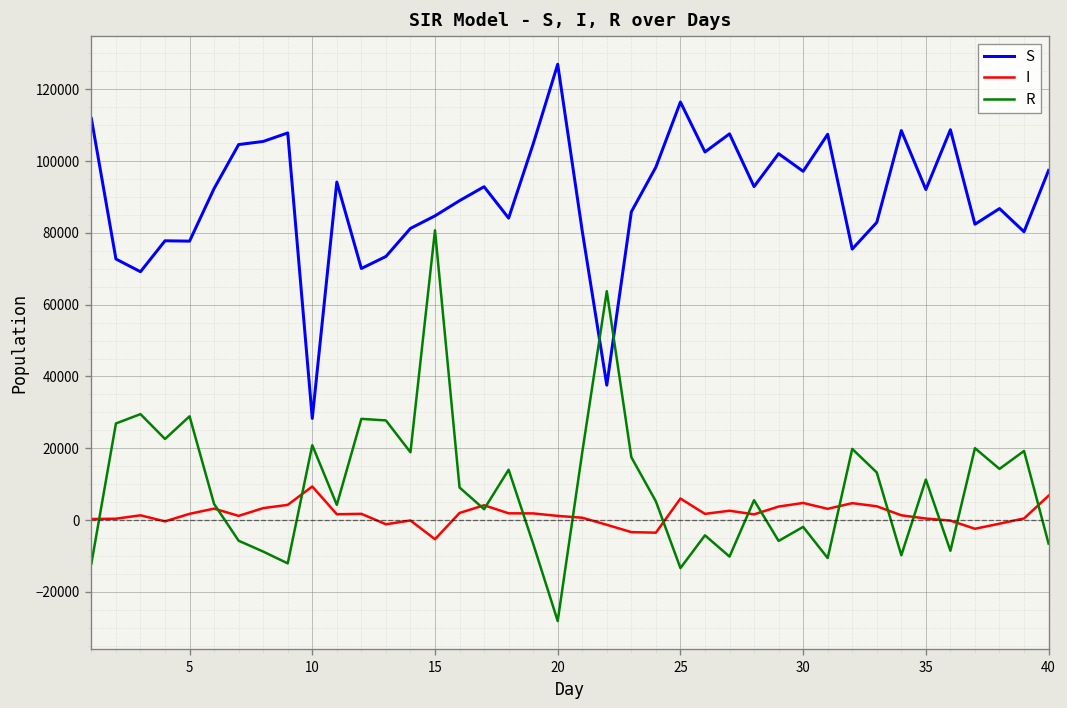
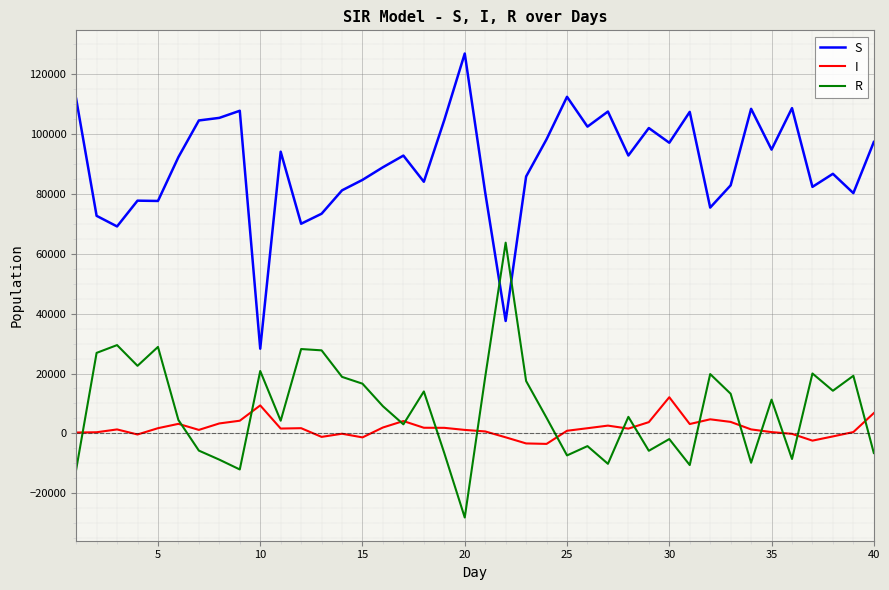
  {
    "S": {
      "5": 78000,
      "10": 28000,
      "15": 85000,
      "20": 127000,
-     "25": 116000,
+     "25": 113000,
      "30": 97000,
-     "35": 92000,
+     "35": 95000,
      "40": 97000
    },
    "I": {
      "5": 2000,
      "10": 9000,
-     "15": -5000,
+     "15": -1000,
      "20": 1000,
-     "25": 6000,
-     "30": 5000,
+     "25": 1000,
+     "30": 12000,
      "35": 0,
      "40": 7000
    },
    "R": {
      "5": 29000,
      "10": 21000,
-     "15": 81000,
+     "15": 17000,
      "20": -28000,
-     "25": -13000,
+     "25": -7000,
      "30": -2000,
      "35": 11000,
      "40": -7000
    }
  }
